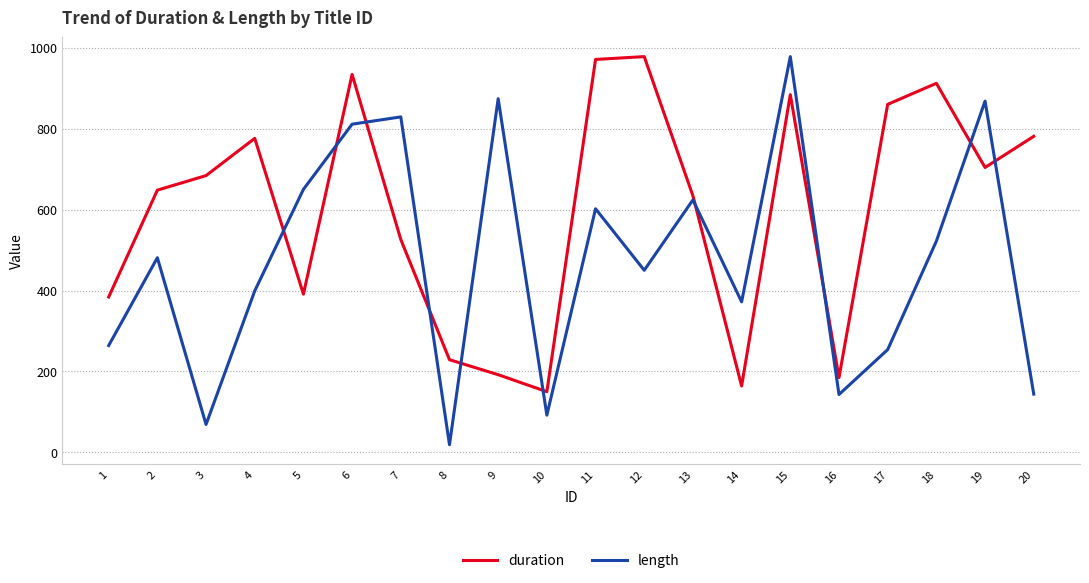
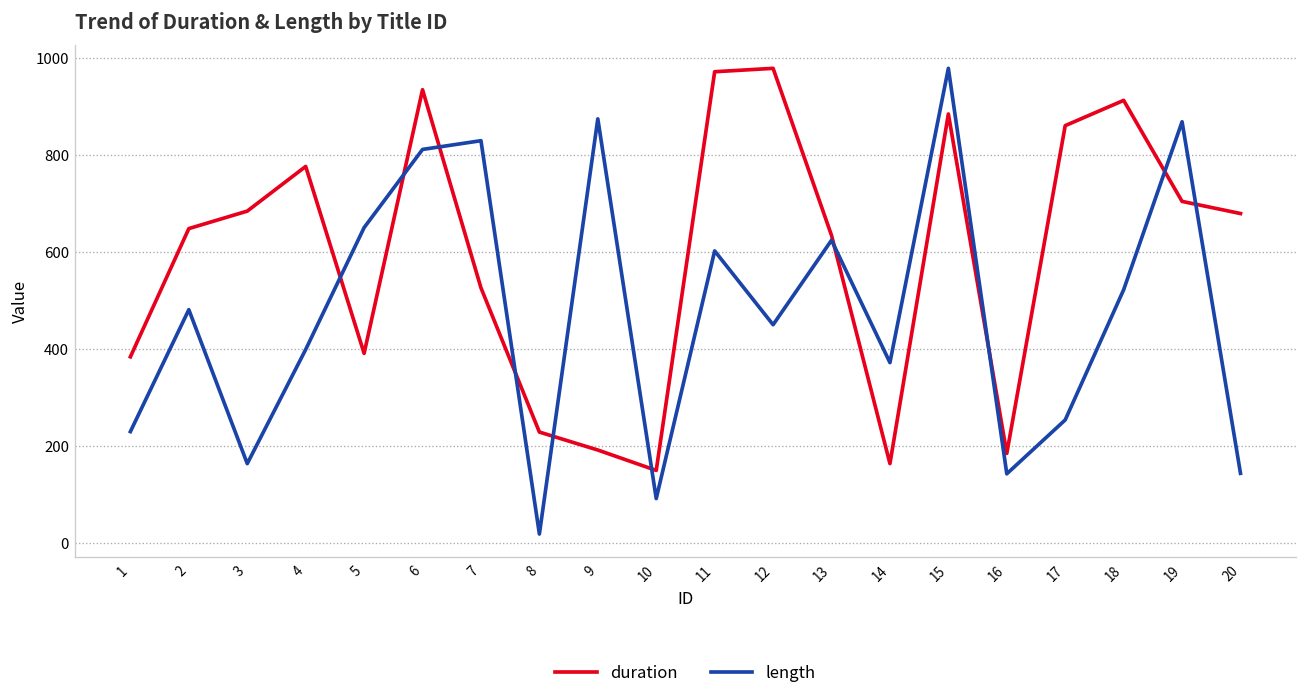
  {
    "duration": {
      "1": 380,
      "2": 650,
      "3": 680,
      "4": 780,
      "5": 390,
      "6": 930,
      "7": 530,
      "8": 230,
      "9": 190,
      "10": 150,
      "11": 970,
      "12": 980,
      "13": 630,
      "14": 160,
      "15": 880,
      "16": 190,
      "17": 860,
      "18": 910,
      "19": 700,
-     "20": 780
+     "20": 680
    },
    "length": {
-     "1": 260,
+     "1": 230,
      "2": 480,
-     "3": 70,
+     "3": 160,
      "4": 400,
      "5": 650,
      "6": 810,
      "7": 830,
      "8": 20,
      "9": 870,
      "10": 90,
      "11": 600,
      "12": 450,
      "13": 620,
      "14": 370,
      "15": 980,
      "16": 140,
      "17": 250,
      "18": 520,
      "19": 870,
      "20": 140
    }
  }
